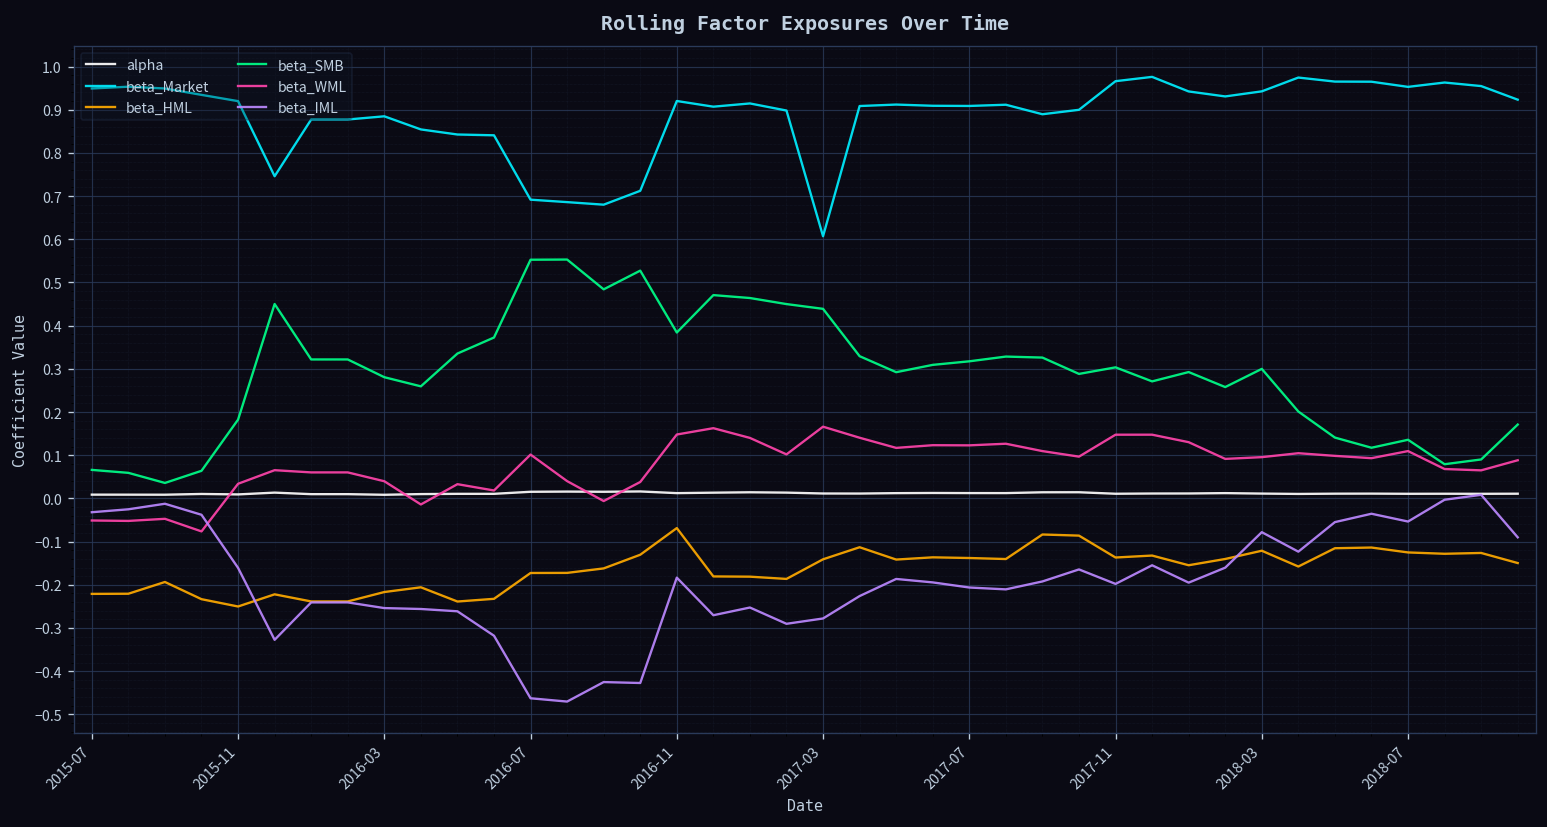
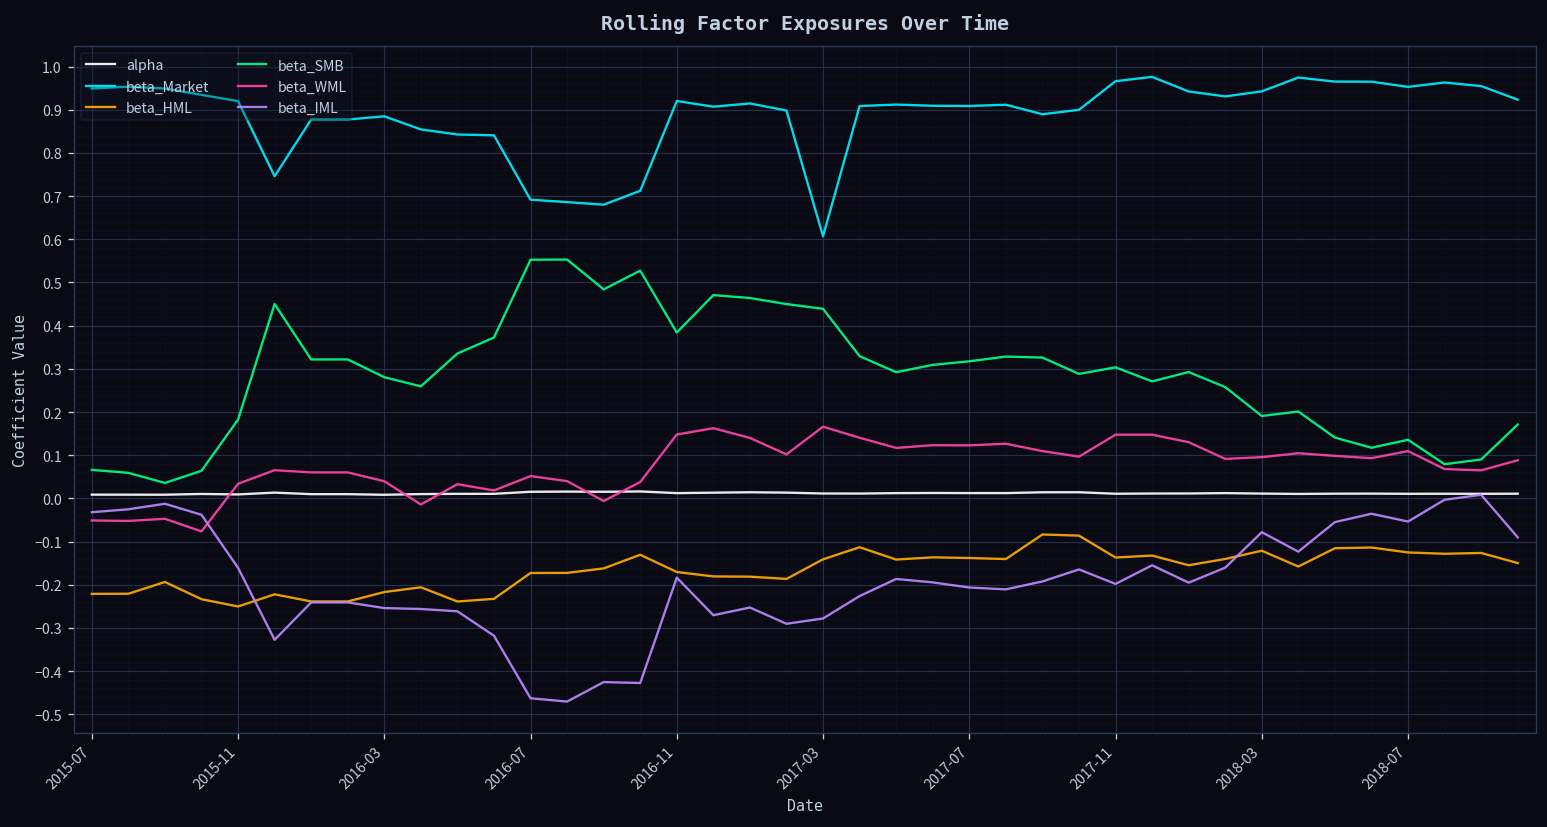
  {
    "alpha": {
      "2015-07": 0.01,
      "2015-11": 0.01,
      "2016-03": 0.01,
      "2016-07": 0.02,
      "2016-11": 0.01,
      "2017-03": 0.01,
      "2017-07": 0.01,
      "2017-11": 0.01,
      "2018-03": 0.01,
      "2018-07": 0.01
    },
    "beta_Market": {
      "2016-03": 0.88,
      "2016-07": 0.69,
      "2016-11": 0.92,
      "2017-03": 0.61,
      "2017-07": 0.91,
      "2017-11": 0.97,
      "2018-03": 0.94,
      "2018-07": 0.95
    },
    "beta_HML": {
      "2015-07": -0.22,
      "2015-11": -0.25,
      "2016-03": -0.22,
      "2016-07": -0.17,
-     "2016-11": -0.07,
+     "2016-11": -0.17,
      "2017-03": -0.14,
      "2017-07": -0.14,
      "2017-11": -0.14,
      "2018-03": -0.12,
      "2018-07": -0.13
    },
    "beta_SMB": {
      "2015-07": 0.07,
      "2015-11": 0.18,
      "2016-03": 0.28,
      "2016-07": 0.55,
      "2016-11": 0.38,
      "2017-03": 0.44,
      "2017-07": 0.32,
      "2017-11": 0.30,
-     "2018-03": 0.30,
+     "2018-03": 0.19,
      "2018-07": 0.14
    },
    "beta_WML": {
      "2015-07": -0.05,
      "2015-11": 0.03,
      "2016-03": 0.04,
-     "2016-07": 0.10,
+     "2016-07": 0.05,
      "2016-11": 0.15,
      "2017-03": 0.17,
      "2017-07": 0.12,
      "2017-11": 0.15,
      "2018-03": 0.10,
      "2018-07": 0.11
    },
    "beta_IML": {
      "2015-07": -0.03,
      "2015-11": -0.16,
      "2016-03": -0.25,
      "2016-07": -0.46,
      "2016-11": -0.18,
      "2017-03": -0.28,
      "2017-07": -0.21,
      "2017-11": -0.20,
      "2018-03": -0.08,
      "2018-07": -0.05
    }
  }
